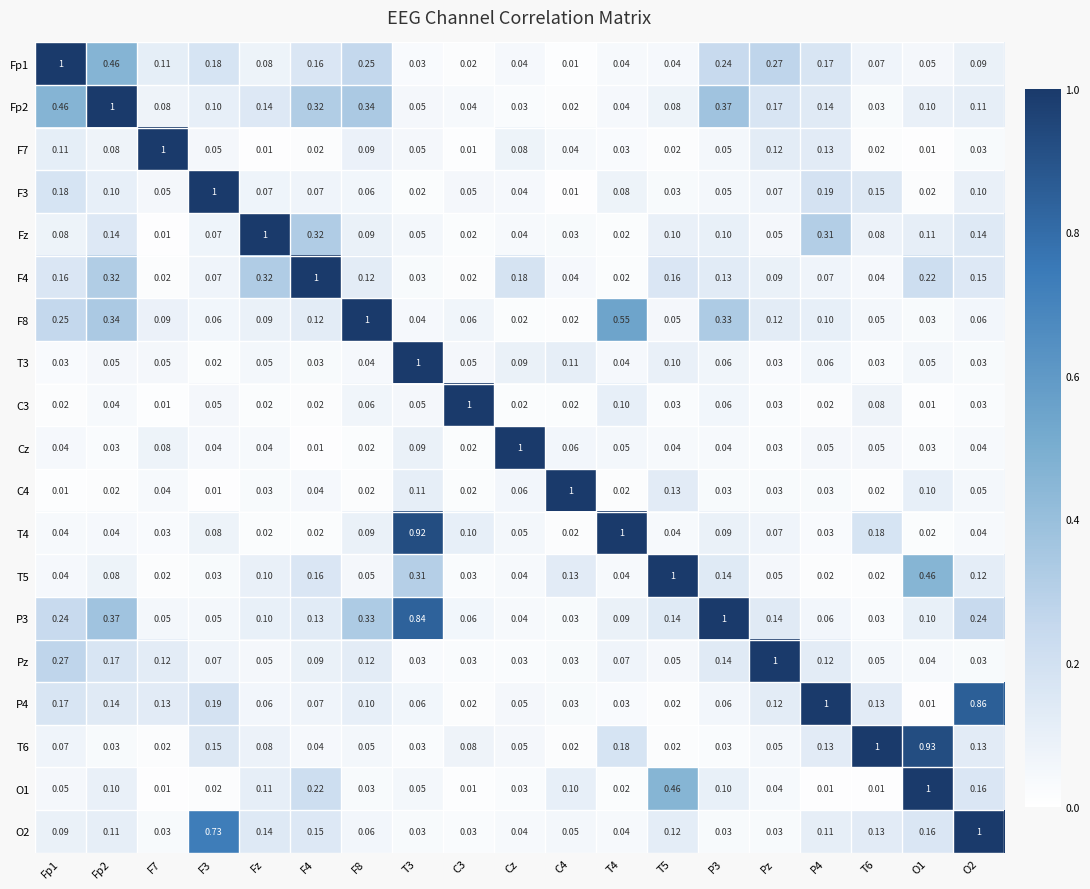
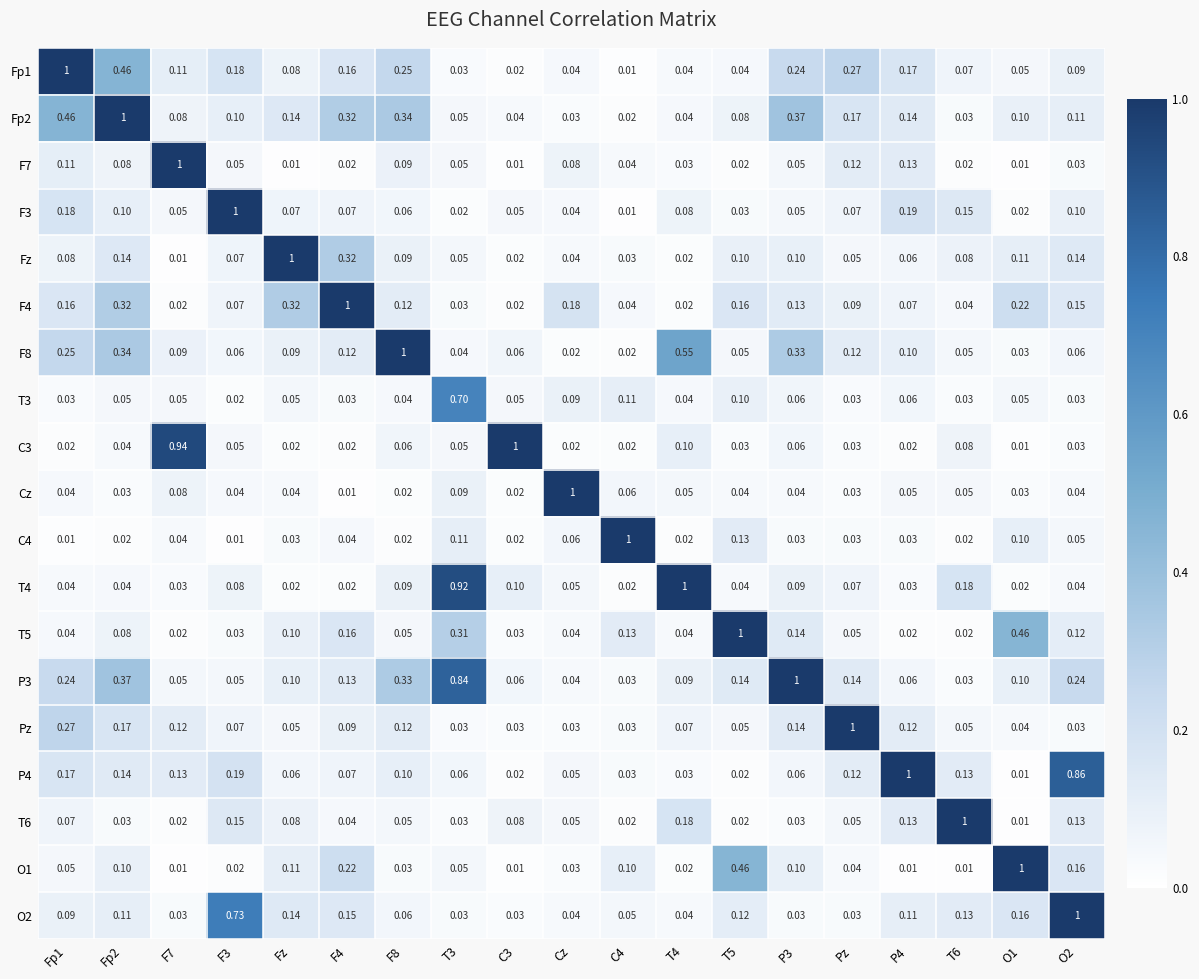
  {
    "Fz": {
      "Fp1": 0.08,
      "Fp2": 0.14,
      "F7": 0.01,
      "F3": 0.07,
      "Fz": 1,
      "F4": 0.32,
      "F8": 0.09,
      "T3": 0.05,
      "C3": 0.02,
      "Cz": 0.04,
      "C4": 0.03,
      "T4": 0.02,
      "T5": 0.10,
      "P3": 0.10,
      "Pz": 0.05,
-     "P4": 0.31,
+     "P4": 0.06,
      "T6": 0.08,
      "O1": 0.11,
      "O2": 0.14
    },
    "T3": {
      "Fp1": 0.03,
      "Fp2": 0.05,
      "F7": 0.05,
      "F3": 0.02,
      "Fz": 0.05,
      "F4": 0.03,
      "F8": 0.04,
-     "T3": 1,
+     "T3": 0.70,
      "C3": 0.05,
      "Cz": 0.09,
      "C4": 0.11,
      "T4": 0.04,
      "T5": 0.10,
      "P3": 0.06,
      "Pz": 0.03,
      "P4": 0.06,
      "T6": 0.03,
      "O1": 0.05,
      "O2": 0.03
    },
    "C3": {
      "Fp1": 0.02,
      "Fp2": 0.04,
-     "F7": 0.01,
+     "F7": 0.94,
      "F3": 0.05,
      "Fz": 0.02,
      "F4": 0.02,
      "F8": 0.06,
      "T3": 0.05,
      "C3": 1,
      "Cz": 0.02,
      "C4": 0.02,
      "T4": 0.10,
      "T5": 0.03,
      "P3": 0.06,
      "Pz": 0.03,
      "P4": 0.02,
      "T6": 0.08,
      "O1": 0.01,
      "O2": 0.03
    },
    "T6": {
      "Fp1": 0.07,
      "Fp2": 0.03,
      "F7": 0.02,
      "F3": 0.15,
      "Fz": 0.08,
      "F4": 0.04,
      "F8": 0.05,
      "T3": 0.03,
      "C3": 0.08,
      "Cz": 0.05,
      "C4": 0.02,
      "T4": 0.18,
      "T5": 0.02,
      "P3": 0.03,
      "Pz": 0.05,
      "P4": 0.13,
      "T6": 1,
-     "O1": 0.93,
+     "O1": 0.01,
      "O2": 0.13
    }
  }
